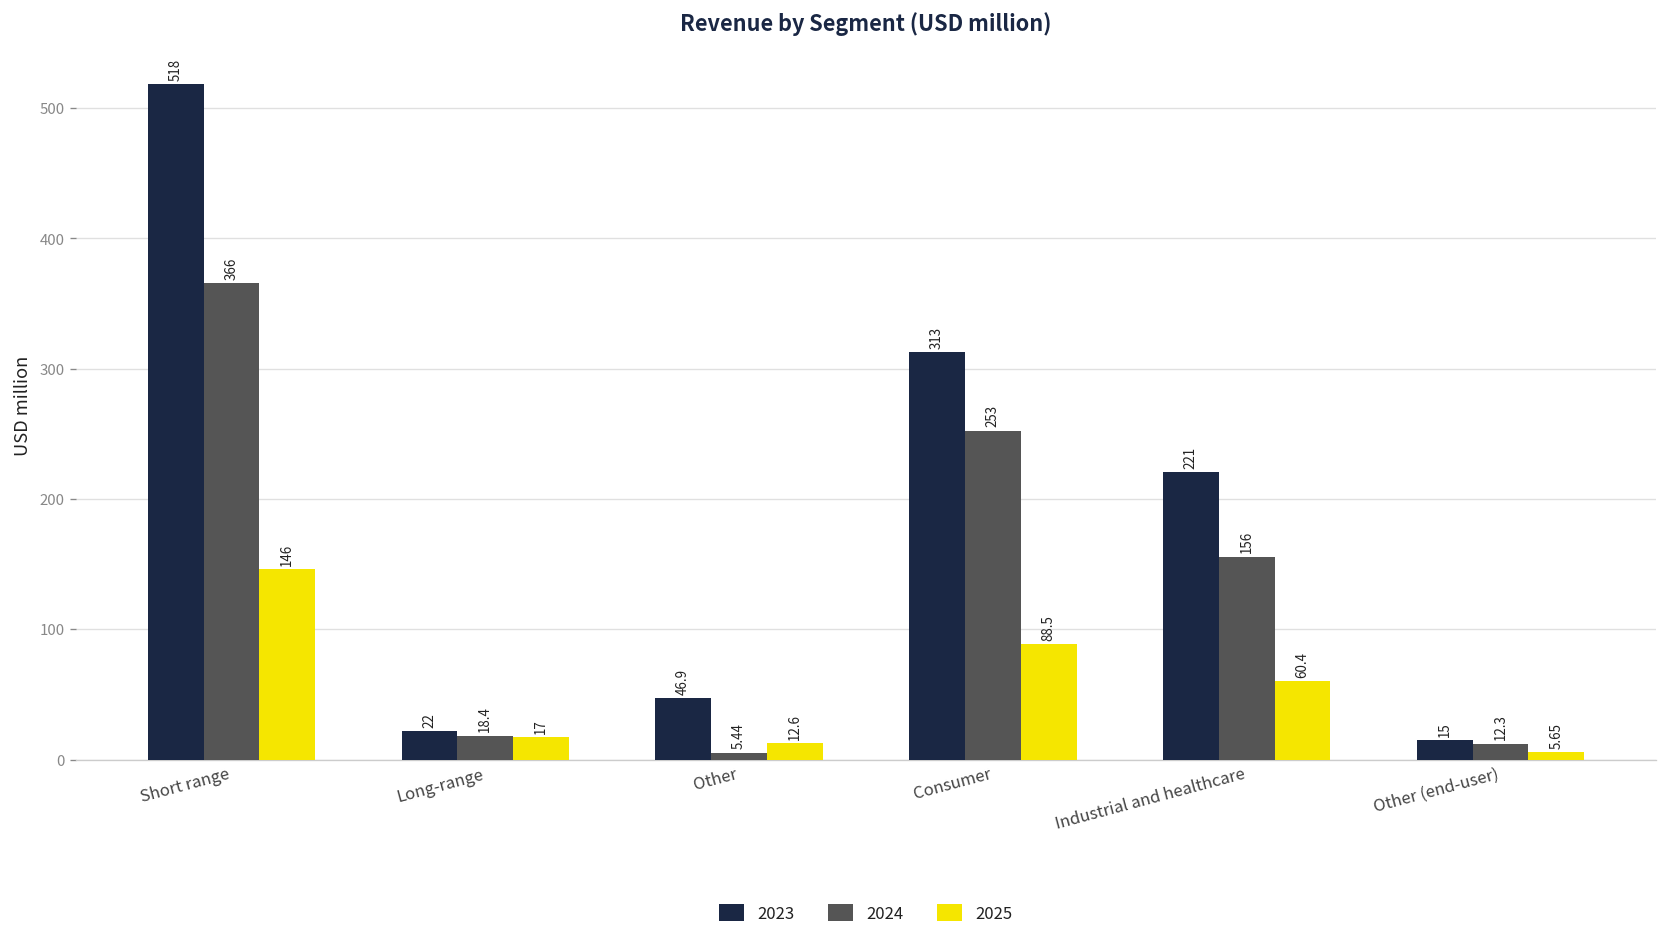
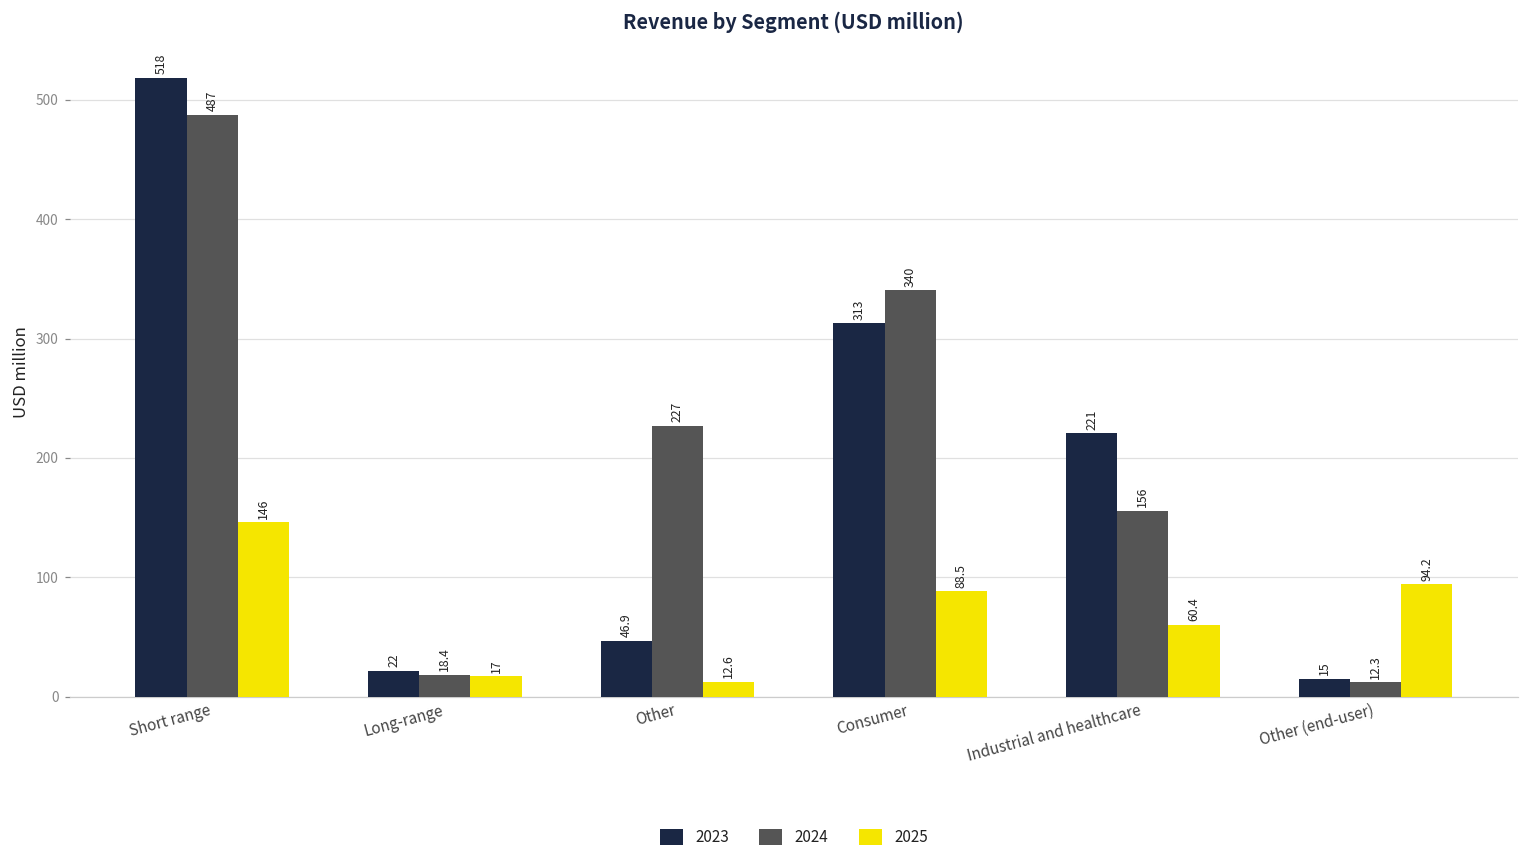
  {
    "2023": {
      "Short range": 518,
      "Long-range": 22,
      "Other": 46.9,
      "Consumer": 313,
      "Industrial and healthcare": 221,
      "Other (end-user)": 15
    },
    "2024": {
-     "Short range": 366,
+     "Short range": 487,
      "Long-range": 18.4,
-     "Other": 5.44,
-     "Consumer": 253,
+     "Other": 227,
+     "Consumer": 340,
      "Industrial and healthcare": 156,
      "Other (end-user)": 12.3
    },
    "2025": {
      "Short range": 146,
      "Long-range": 17,
      "Other": 12.6,
      "Consumer": 88.5,
      "Industrial and healthcare": 60.4,
-     "Other (end-user)": 5.65
+     "Other (end-user)": 94.2
    }
  }
